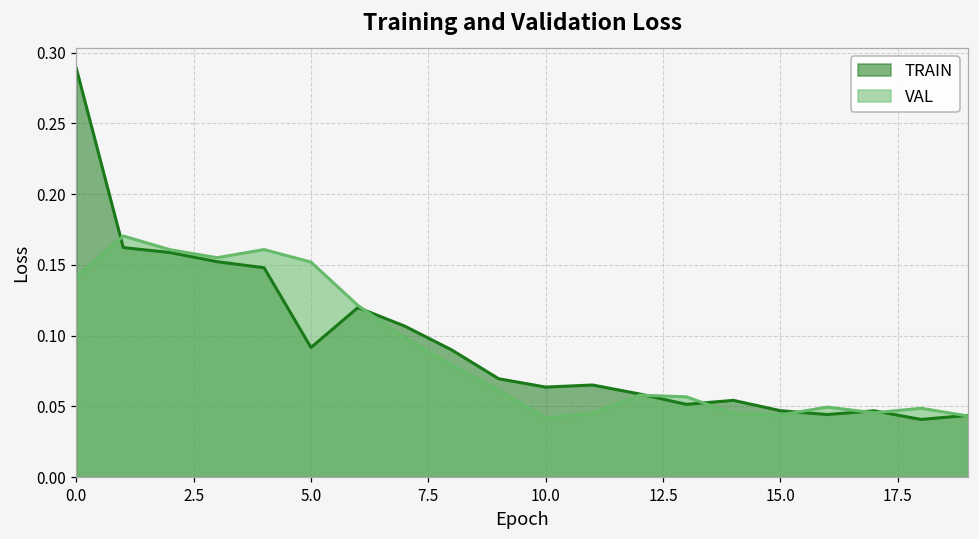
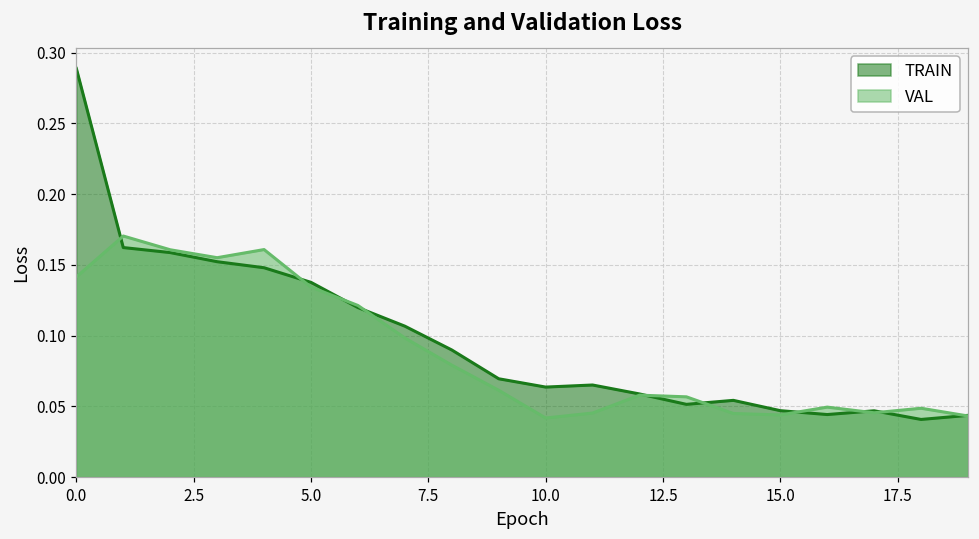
  {
    "TRAIN": {
      "0.0": 0.289,
-     "5.0": 0.092,
+     "5.0": 0.138,
      "10.0": 0.064,
      "15.0": 0.047
    },
    "VAL": {
      "0.0": 0.142,
-     "5.0": 0.152,
+     "5.0": 0.134,
      "10.0": 0.042,
      "15.0": 0.044
    }
  }
